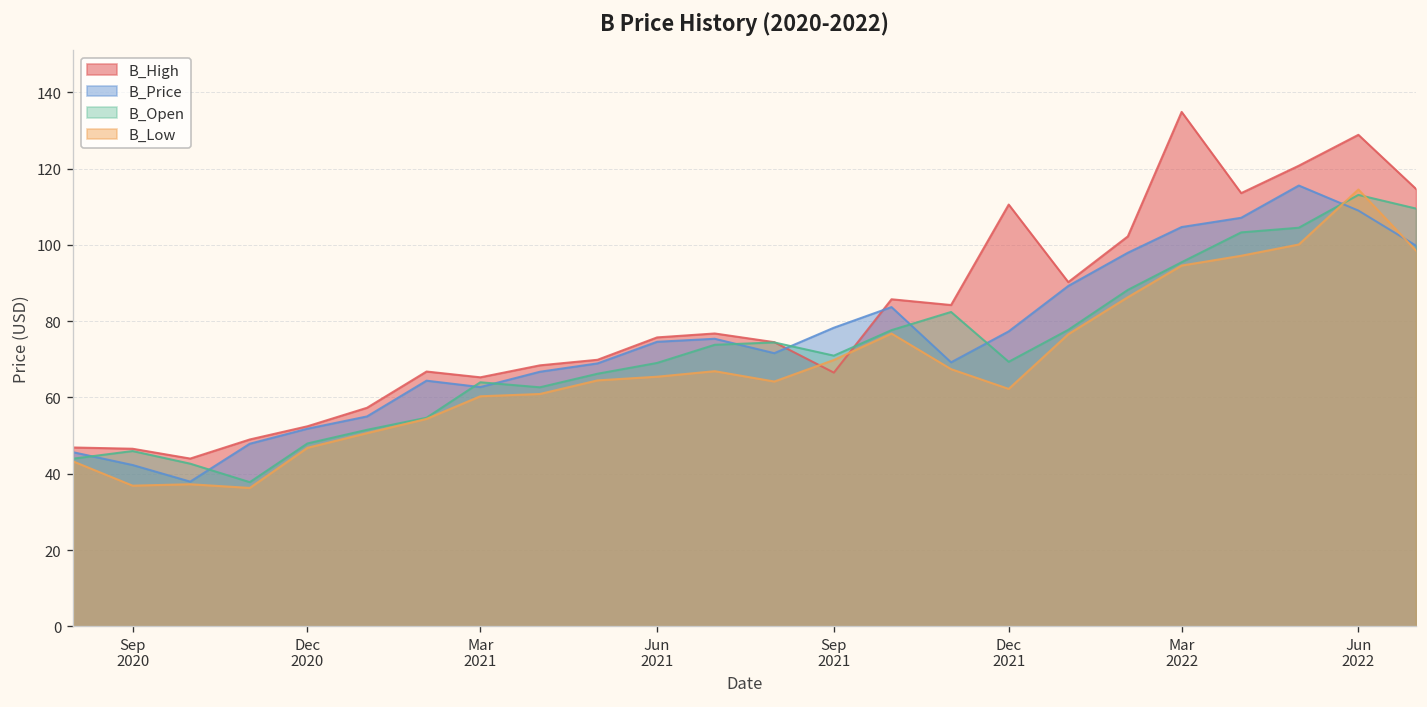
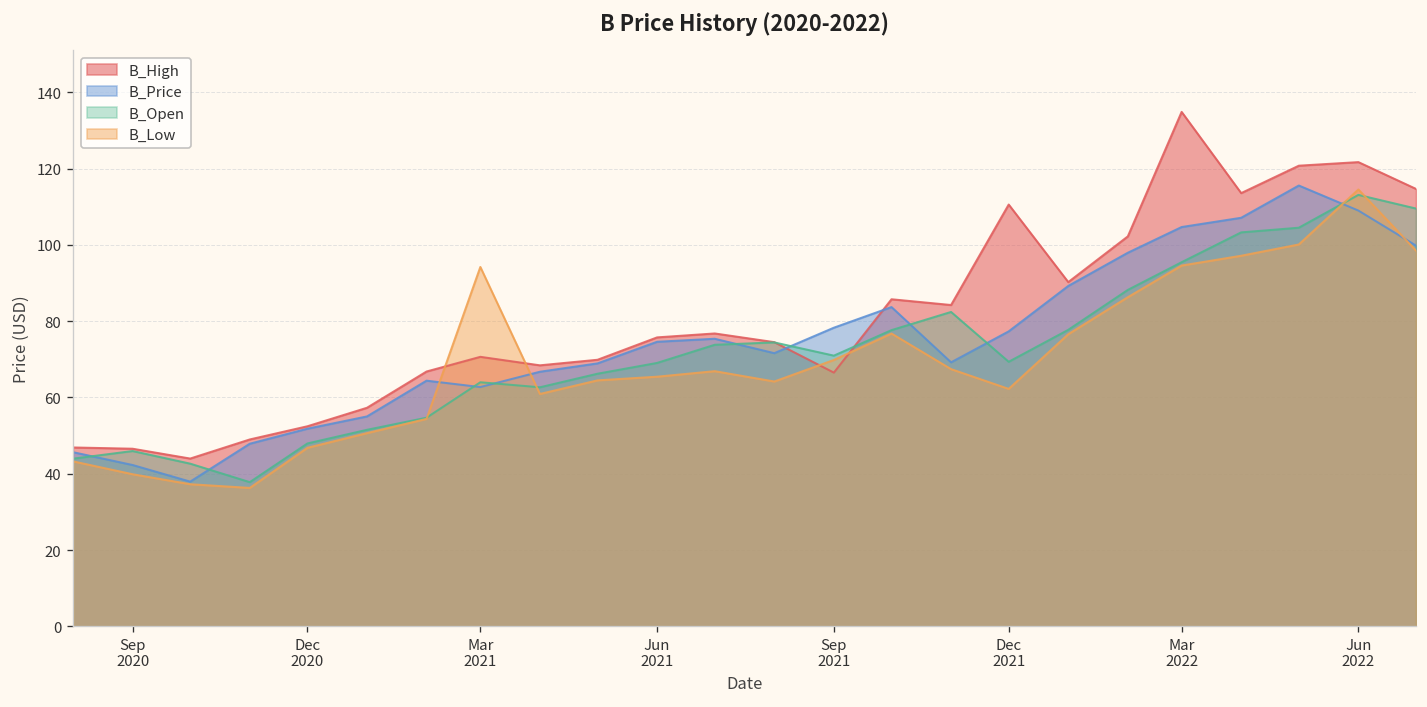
  {
    "B_High": {
-     "Mar 2021": 65,
+     "Mar 2021": 71,
      "Jun 2021": 76,
      "Sep 2021": 67,
      "Dec 2021": 111,
      "Mar 2022": 135,
-     "Jun 2022": 129
+     "Jun 2022": 122
    },
    "B_Low": {
-     "Sep 2020": 37,
+     "Sep 2020": 40,
      "Dec 2020": 47,
-     "Mar 2021": 60,
+     "Mar 2021": 94,
      "Jun 2021": 65,
      "Sep 2021": 70,
      "Dec 2021": 62,
      "Mar 2022": 95,
      "Jun 2022": 115
    }
  }
